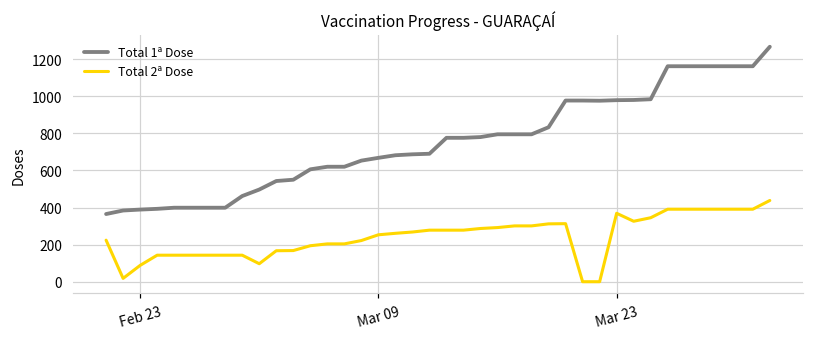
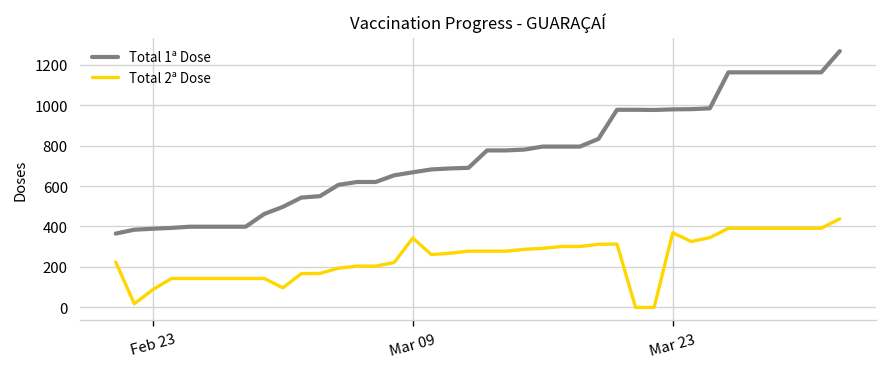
  {
    "Total 1ª Dose": {
      "Feb 23": 390,
      "Mar 09": 670,
      "Mar 23": 980
    },
    "Total 2ª Dose": {
      "Feb 23": 90,
-     "Mar 09": 250,
+     "Mar 09": 340,
      "Mar 23": 370
    }
  }
